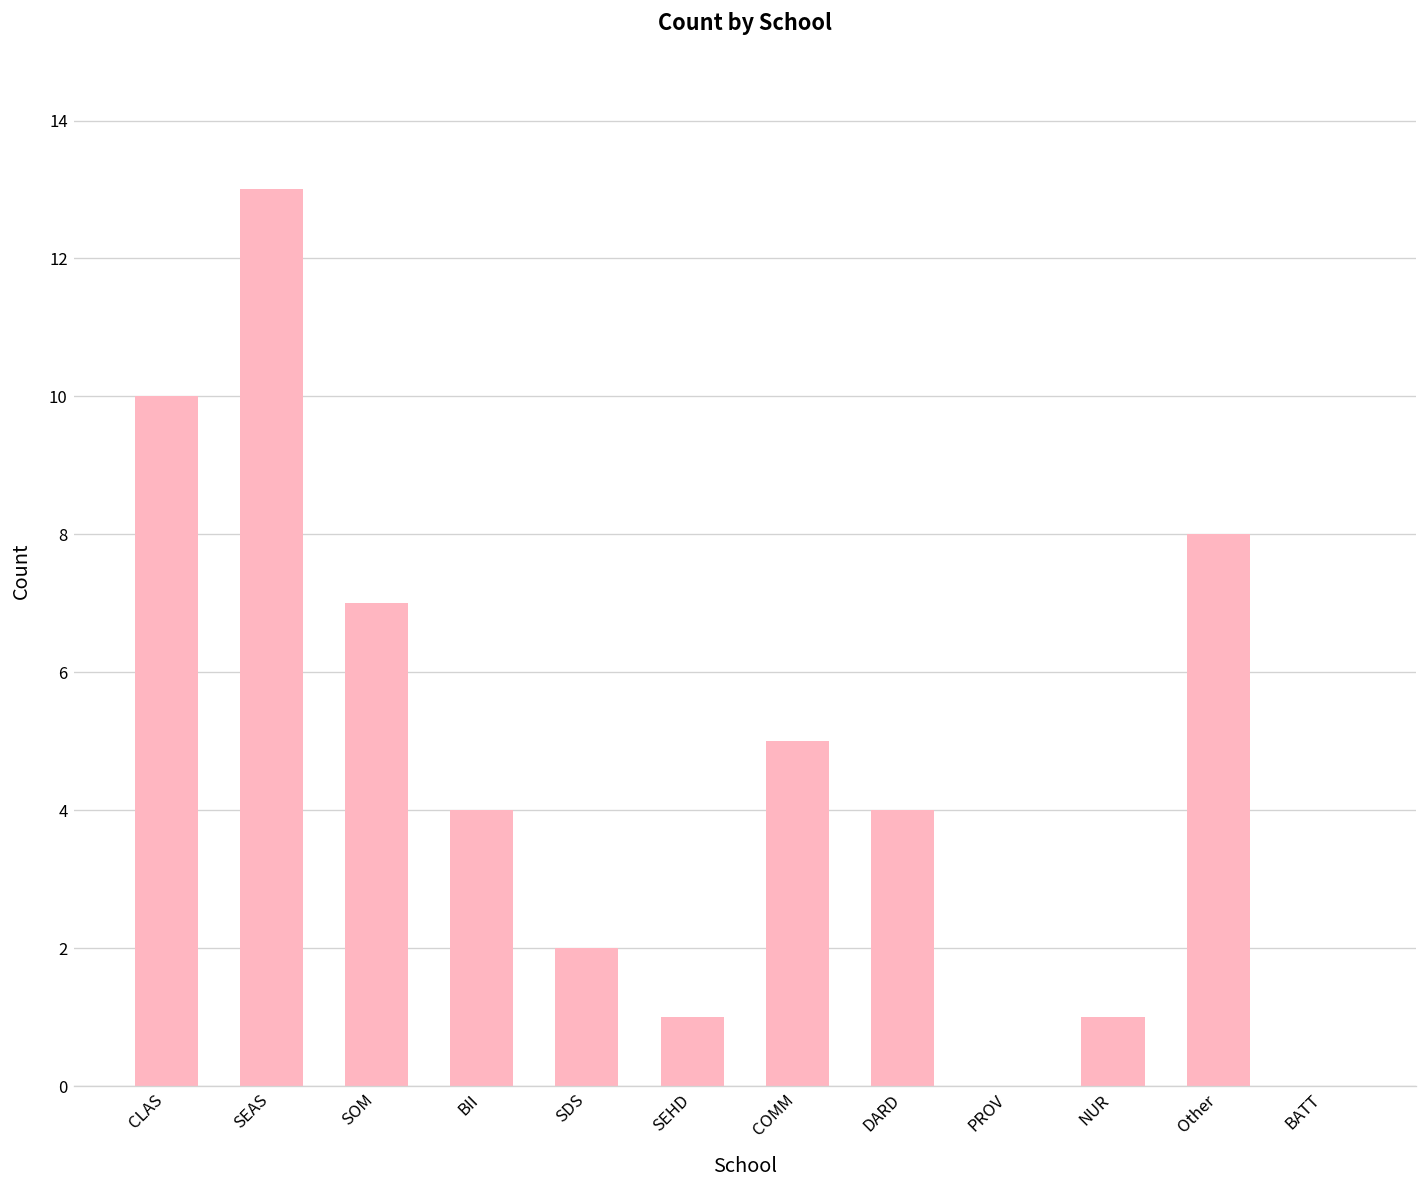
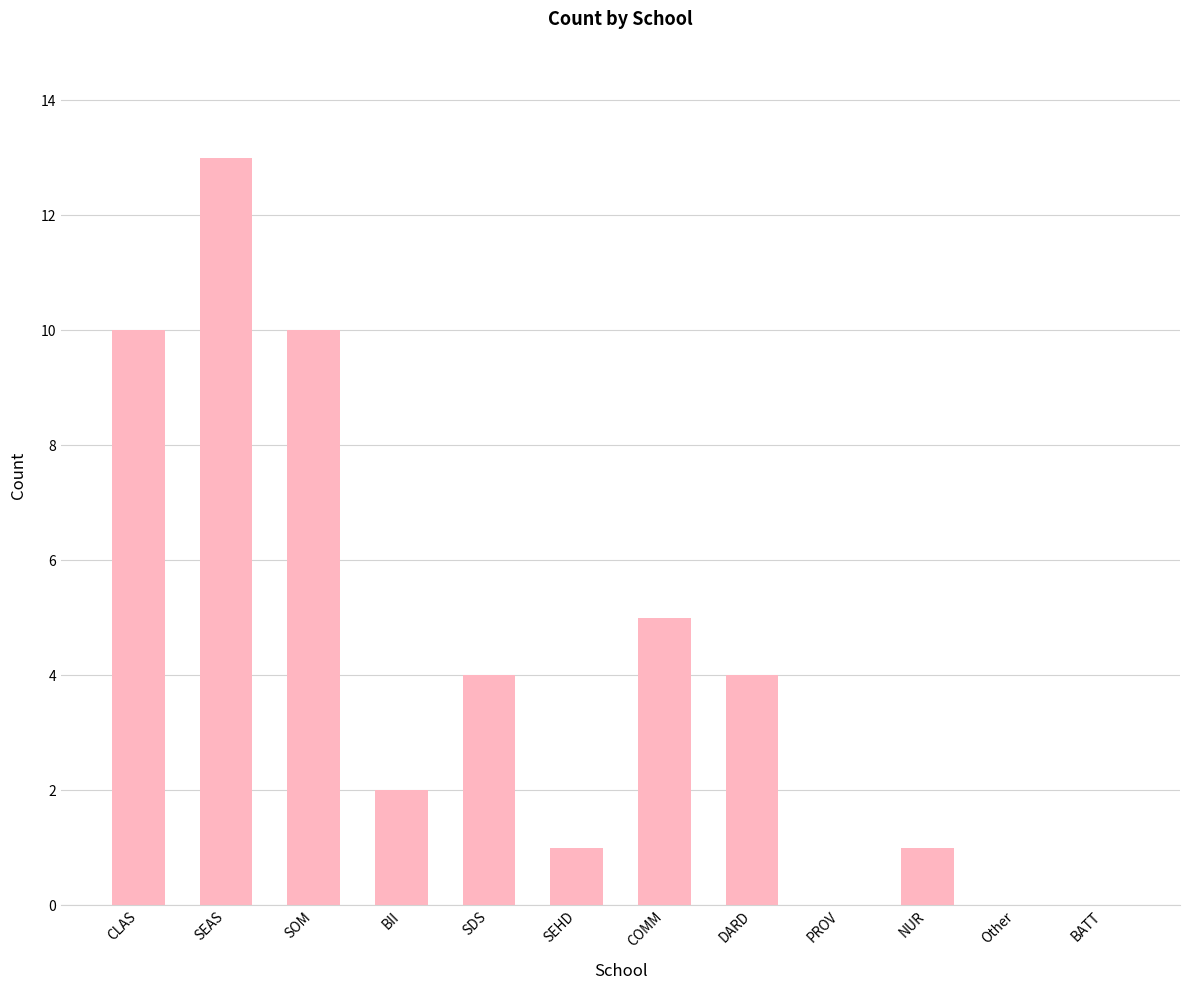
  {
    "CLAS": 10,
    "SEAS": 13,
-   "SOM": 7,
-   "BII": 4,
-   "SDS": 2,
+   "SOM": 10,
+   "BII": 2,
+   "SDS": 4,
    "SEHD": 1,
    "COMM": 5,
    "DARD": 4,
    "PROV": 0,
    "NUR": 1,
-   "Other": 8,
+   "Other": 0,
    "BATT": 0
  }
